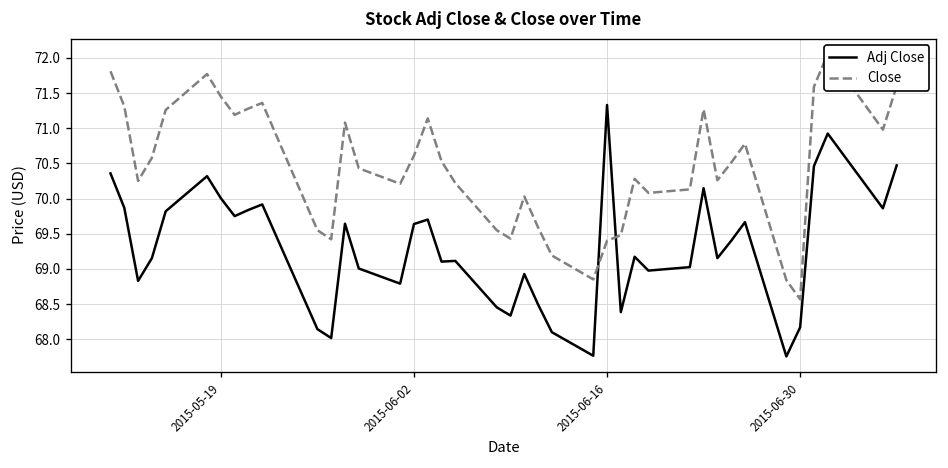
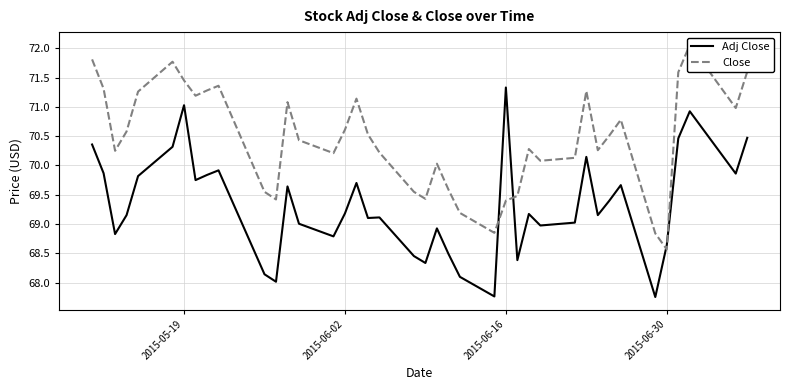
  {
    "Adj Close": {
-     "2015-05-19": 70.0,
-     "2015-06-02": 69.6,
+     "2015-05-19": 71.0,
+     "2015-06-02": 69.2,
      "2015-06-16": 71.3,
-     "2015-06-30": 68.2
+     "2015-06-30": 68.6
    },
    "Close": {
      "2015-05-19": 71.4,
      "2015-06-02": 70.6,
      "2015-06-16": 69.4,
      "2015-06-30": 68.6
    }
  }
